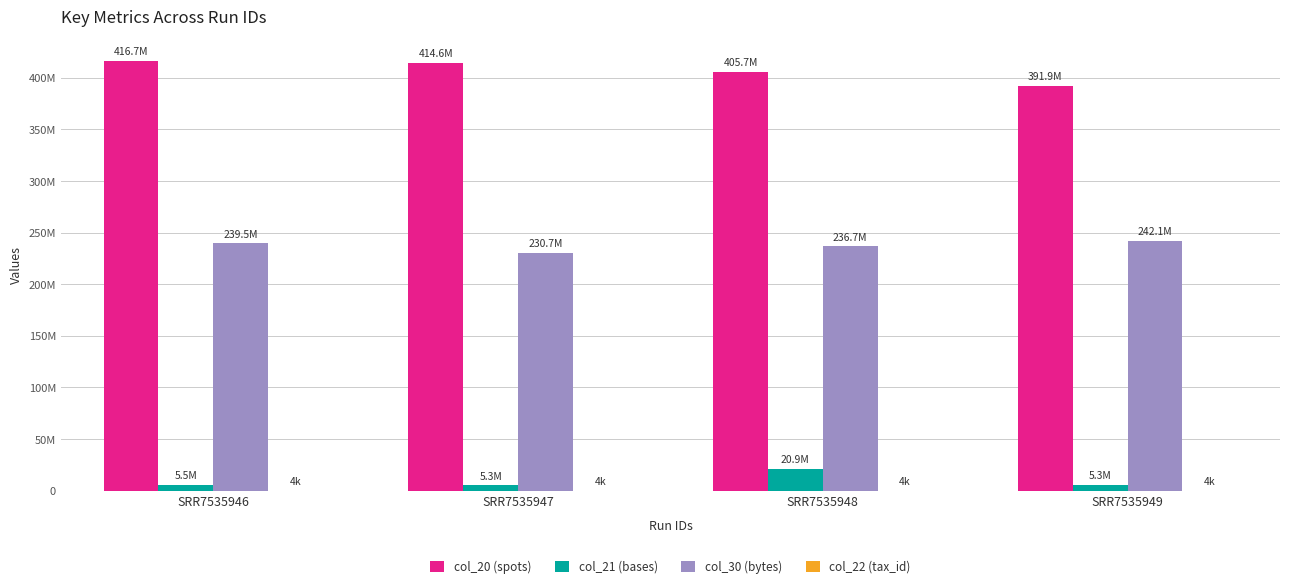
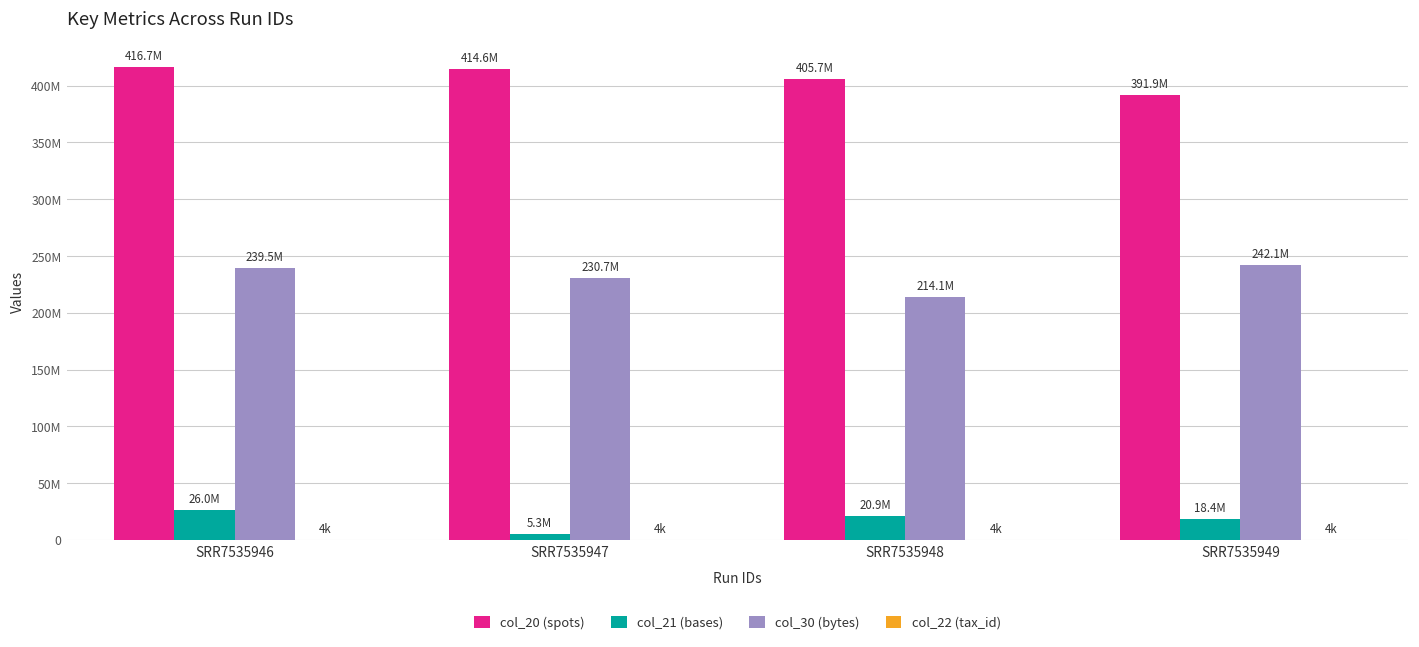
  {
    "col_20 (spots)": {
      "SRR7535946": "416.7M",
      "SRR7535947": "414.6M",
      "SRR7535948": "405.7M",
      "SRR7535949": "391.9M"
    },
    "col_21 (bases)": {
-     "SRR7535946": "5.5M",
+     "SRR7535946": "26.0M",
      "SRR7535947": "5.3M",
      "SRR7535948": "20.9M",
-     "SRR7535949": "5.3M"
+     "SRR7535949": "18.4M"
    },
    "col_30 (bytes)": {
      "SRR7535946": "239.5M",
      "SRR7535947": "230.7M",
-     "SRR7535948": "236.7M",
+     "SRR7535948": "214.1M",
      "SRR7535949": "242.1M"
    },
    "col_22 (tax_id)": {
      "SRR7535946": "4k",
      "SRR7535947": "4k",
      "SRR7535948": "4k",
      "SRR7535949": "4k"
    }
  }
